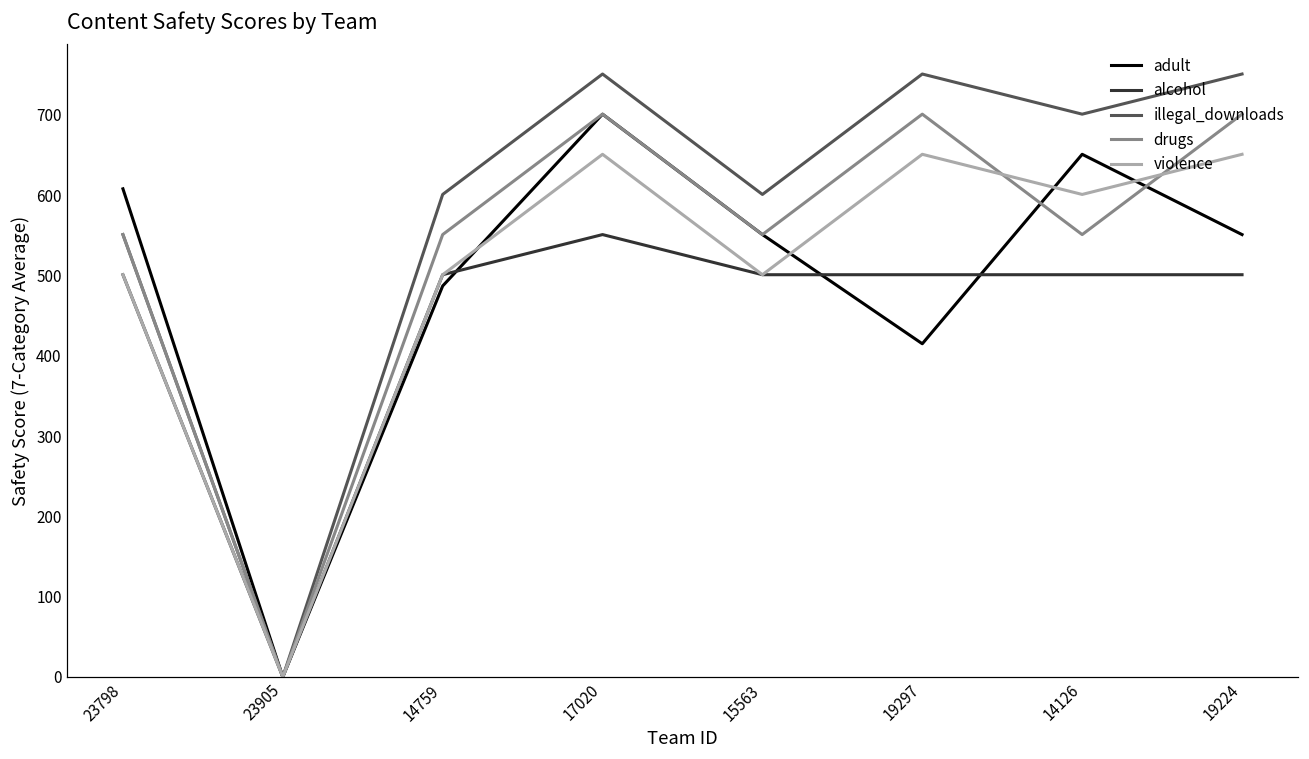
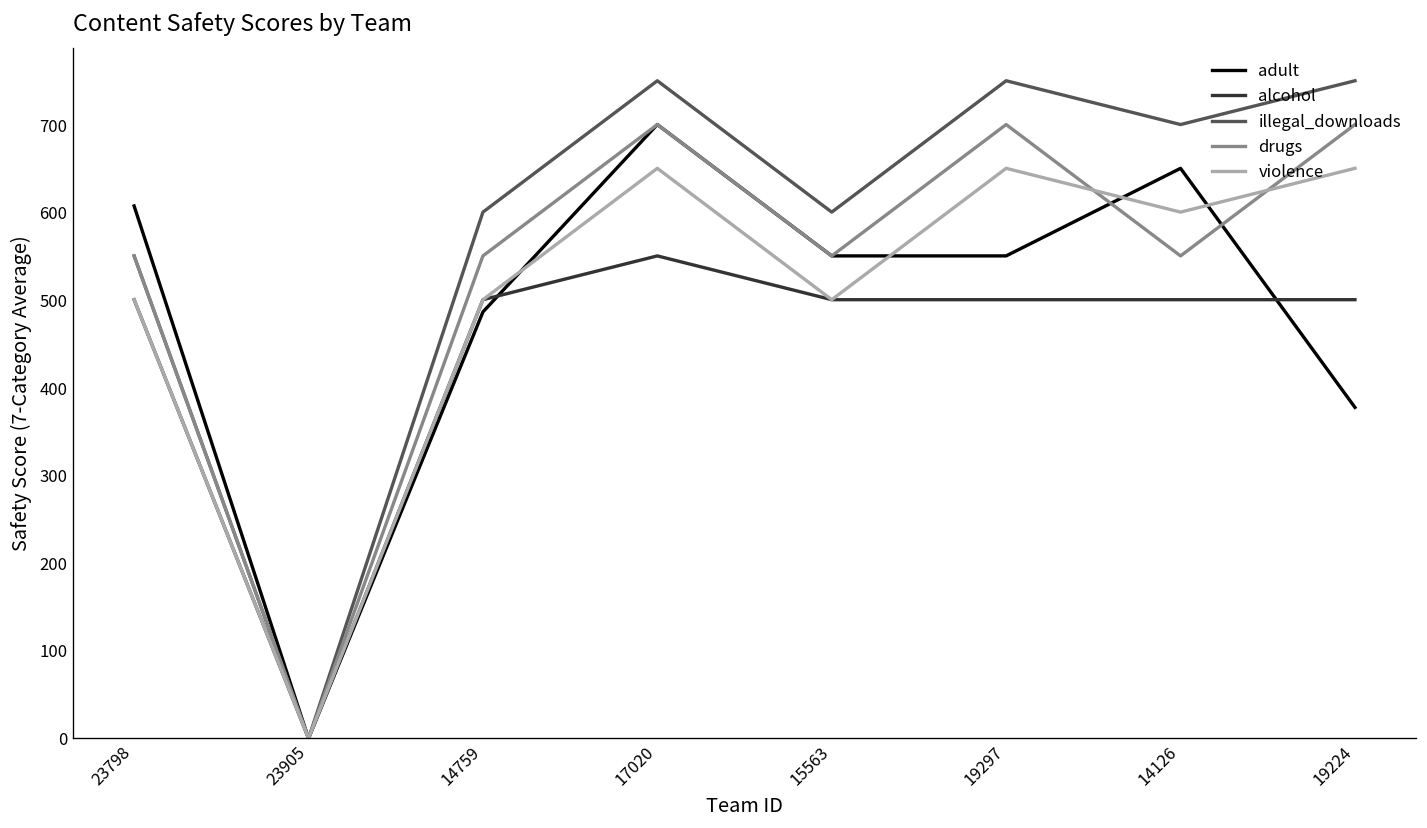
  {
    "adult": {
      "23798": 610,
      "14759": 490,
-     "19297": 420,
+     "19297": 550,
      "14126": 650,
-     "19224": 550
+     "19224": 380
    }
  }
